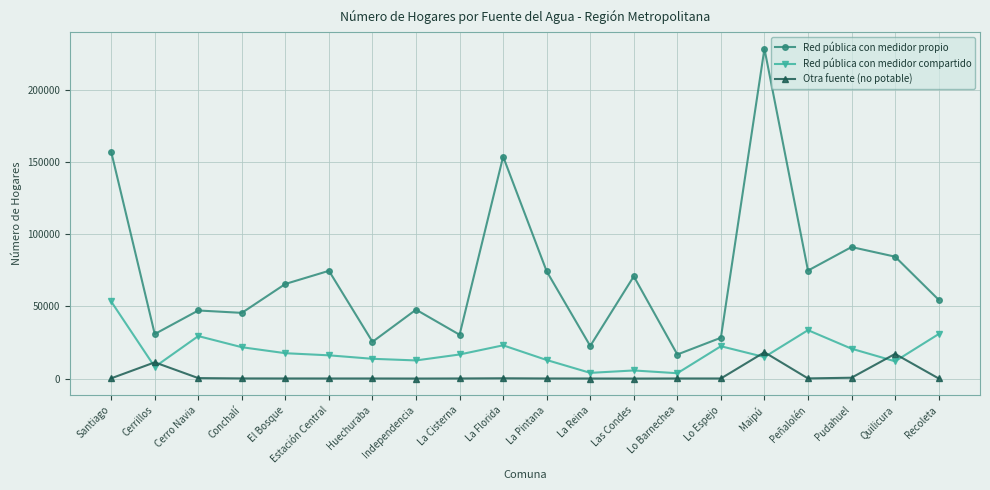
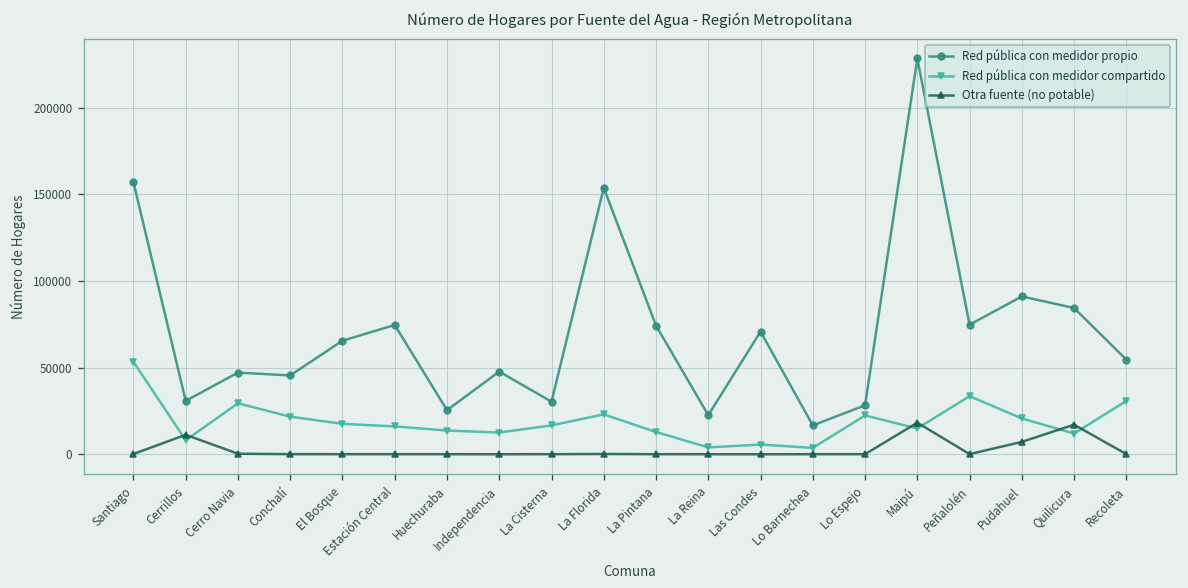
  {
    "Otra fuente (no potable)": {
      "Santiago": 0,
      "Cerrillos": 11000,
      "Cerro Navia": 0,
      "Conchalí": 0,
      "El Bosque": 0,
      "Estación Central": 0,
      "Huechuraba": 0,
      "Independencia": 0,
      "La Cisterna": 0,
      "La Florida": 0,
      "La Pintana": 0,
      "La Reina": 0,
      "Las Condes": 0,
      "Lo Barnechea": 0,
      "Lo Espejo": 0,
      "Maipú": 18000,
      "Peñalolén": 0,
-     "Pudahuel": 1000,
+     "Pudahuel": 7000,
      "Quilicura": 17000,
      "Recoleta": 0
    }
  }
